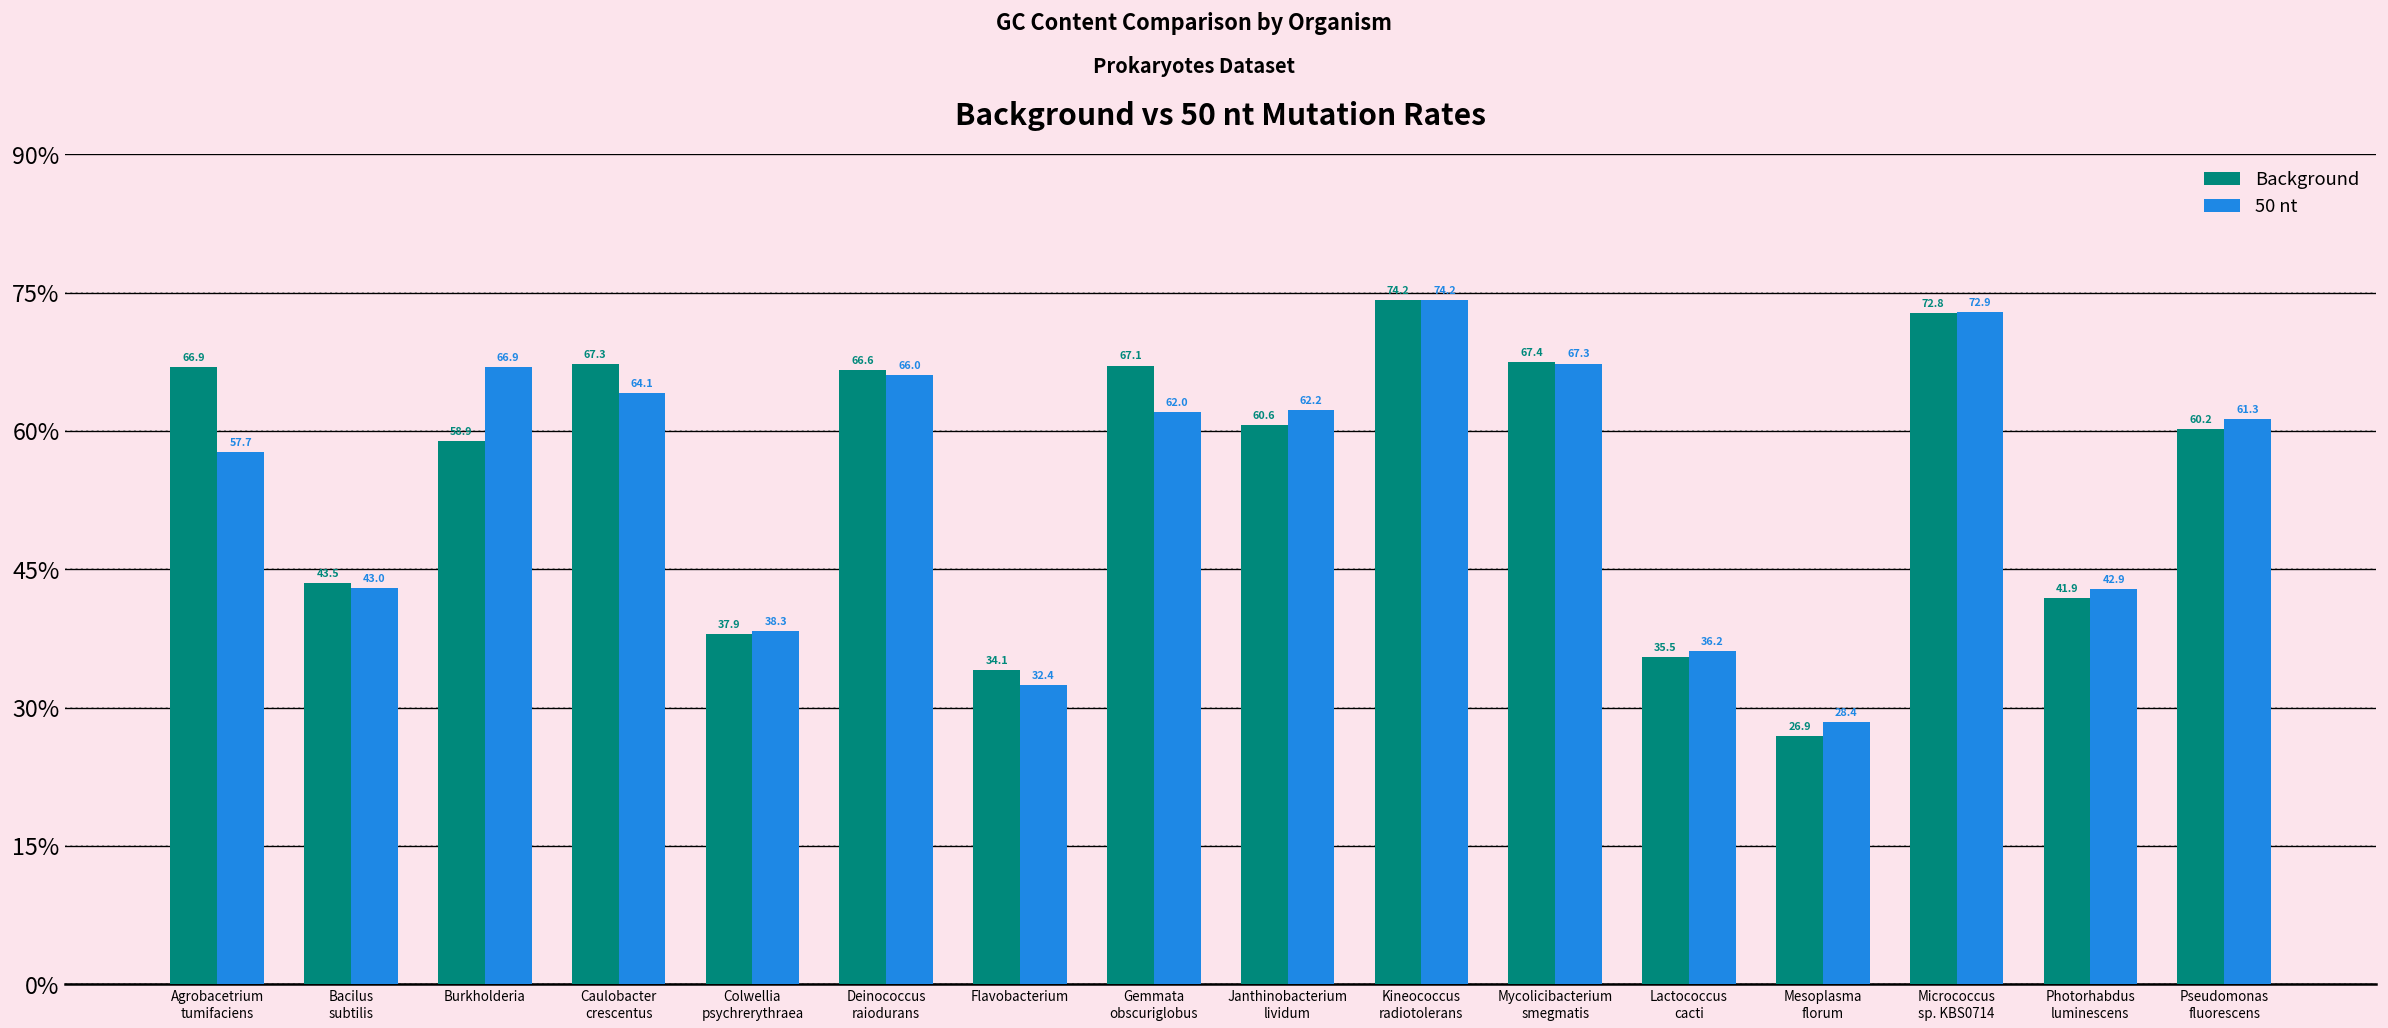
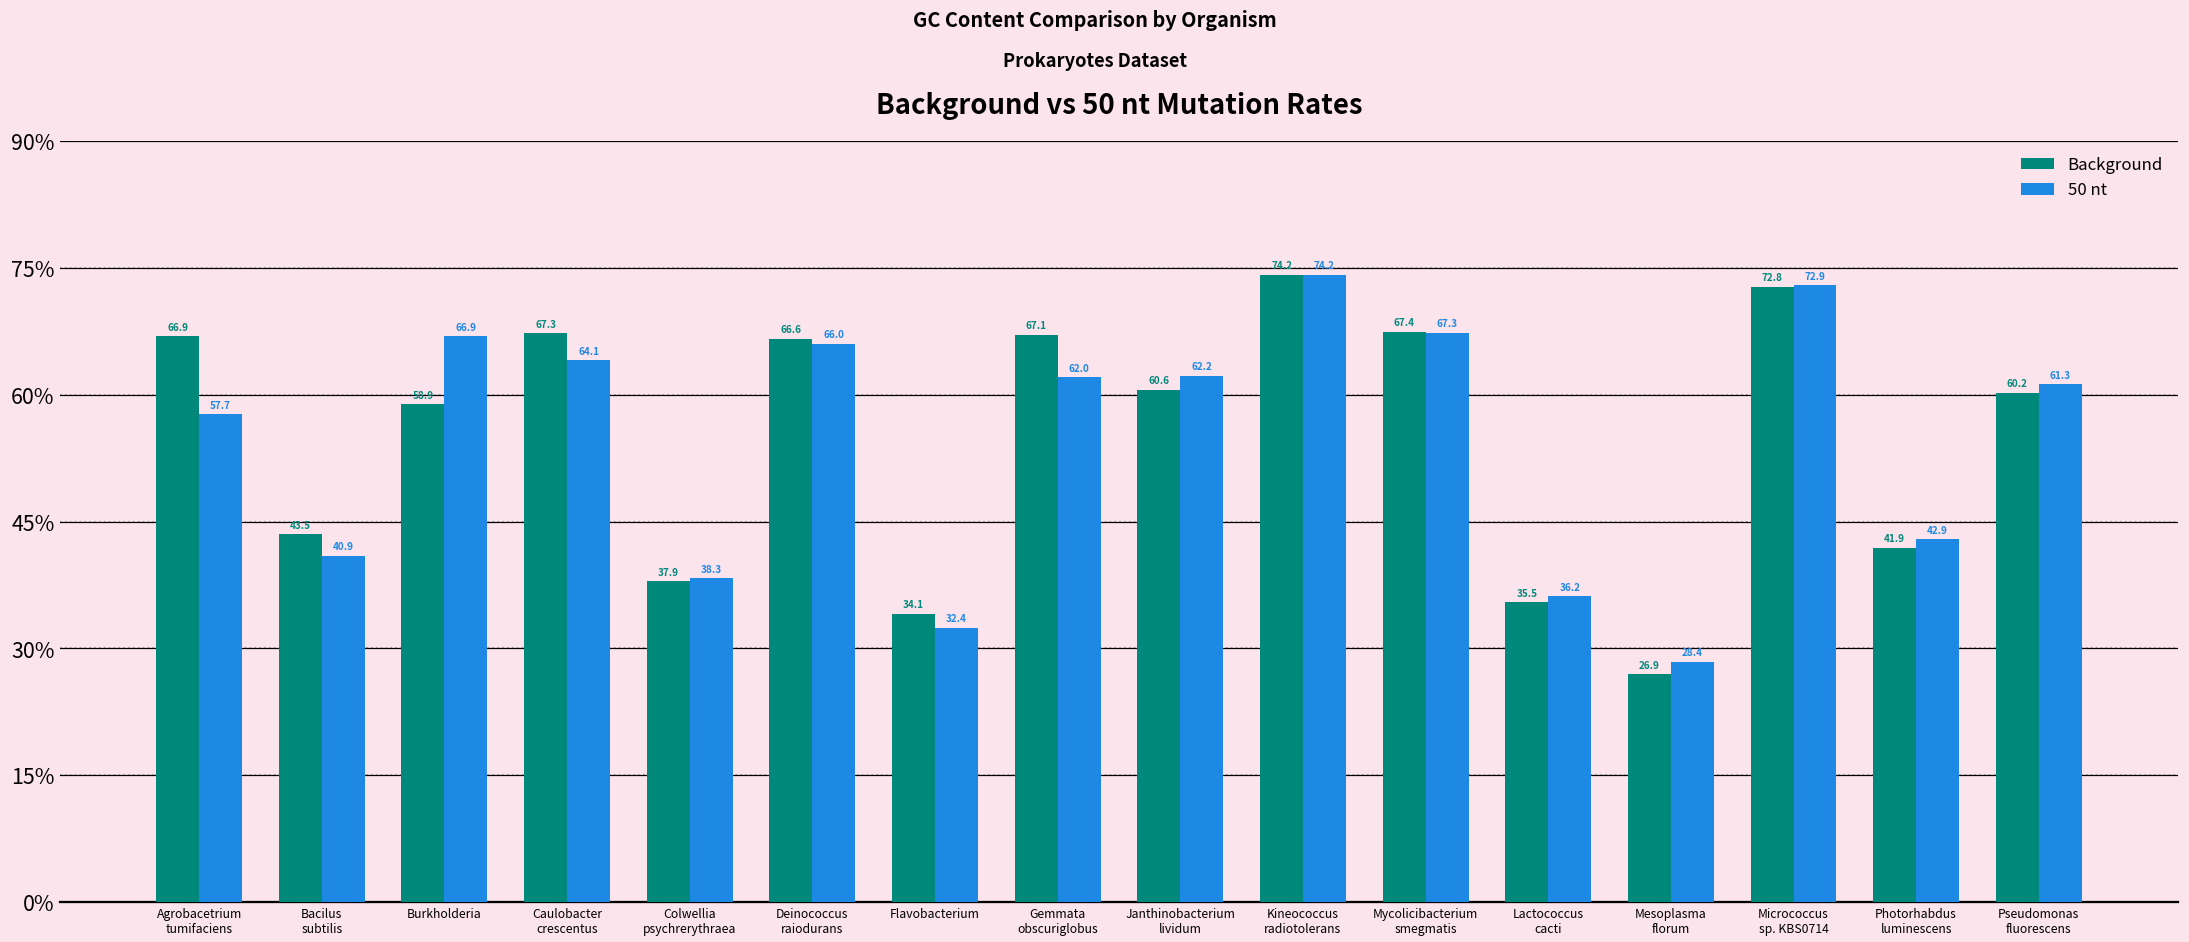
  {
    "Background": {
      "Agrobacetrium tumifaciens": 66.9,
      "Bacilus subtilis": 43.5,
      "Burkholderia": 58.9,
      "Caulobacter crescentus": 67.3,
      "Colwellia psychrerythraea": 37.9,
      "Deinococcus raiodurans": 66.6,
      "Flavobacterium": 34.1,
      "Gemmata obscuriglobus": 67.1,
      "Janthinobacterium lividum": 60.6,
      "Kineococcus radiotolerans": 74.2,
      "Mycolicibacterium smegmatis": 67.4,
      "Lactococcus cacti": 35.5,
      "Mesoplasma florum": 26.9,
      "Micrococcus sp. KBS0714": 72.8,
      "Photorhabdus luminescens": 41.9,
      "Pseudomonas fluorescens": 60.2
    },
    "50 nt": {
      "Agrobacetrium tumifaciens": 57.7,
-     "Bacilus subtilis": 43.0,
+     "Bacilus subtilis": 40.9,
      "Burkholderia": 66.9,
      "Caulobacter crescentus": 64.1,
      "Colwellia psychrerythraea": 38.3,
      "Deinococcus raiodurans": 66.0,
      "Flavobacterium": 32.4,
      "Gemmata obscuriglobus": 62.0,
      "Janthinobacterium lividum": 62.2,
      "Kineococcus radiotolerans": 74.2,
      "Mycolicibacterium smegmatis": 67.3,
      "Lactococcus cacti": 36.2,
      "Mesoplasma florum": 28.4,
      "Micrococcus sp. KBS0714": 72.9,
      "Photorhabdus luminescens": 42.9,
      "Pseudomonas fluorescens": 61.3
    }
  }
